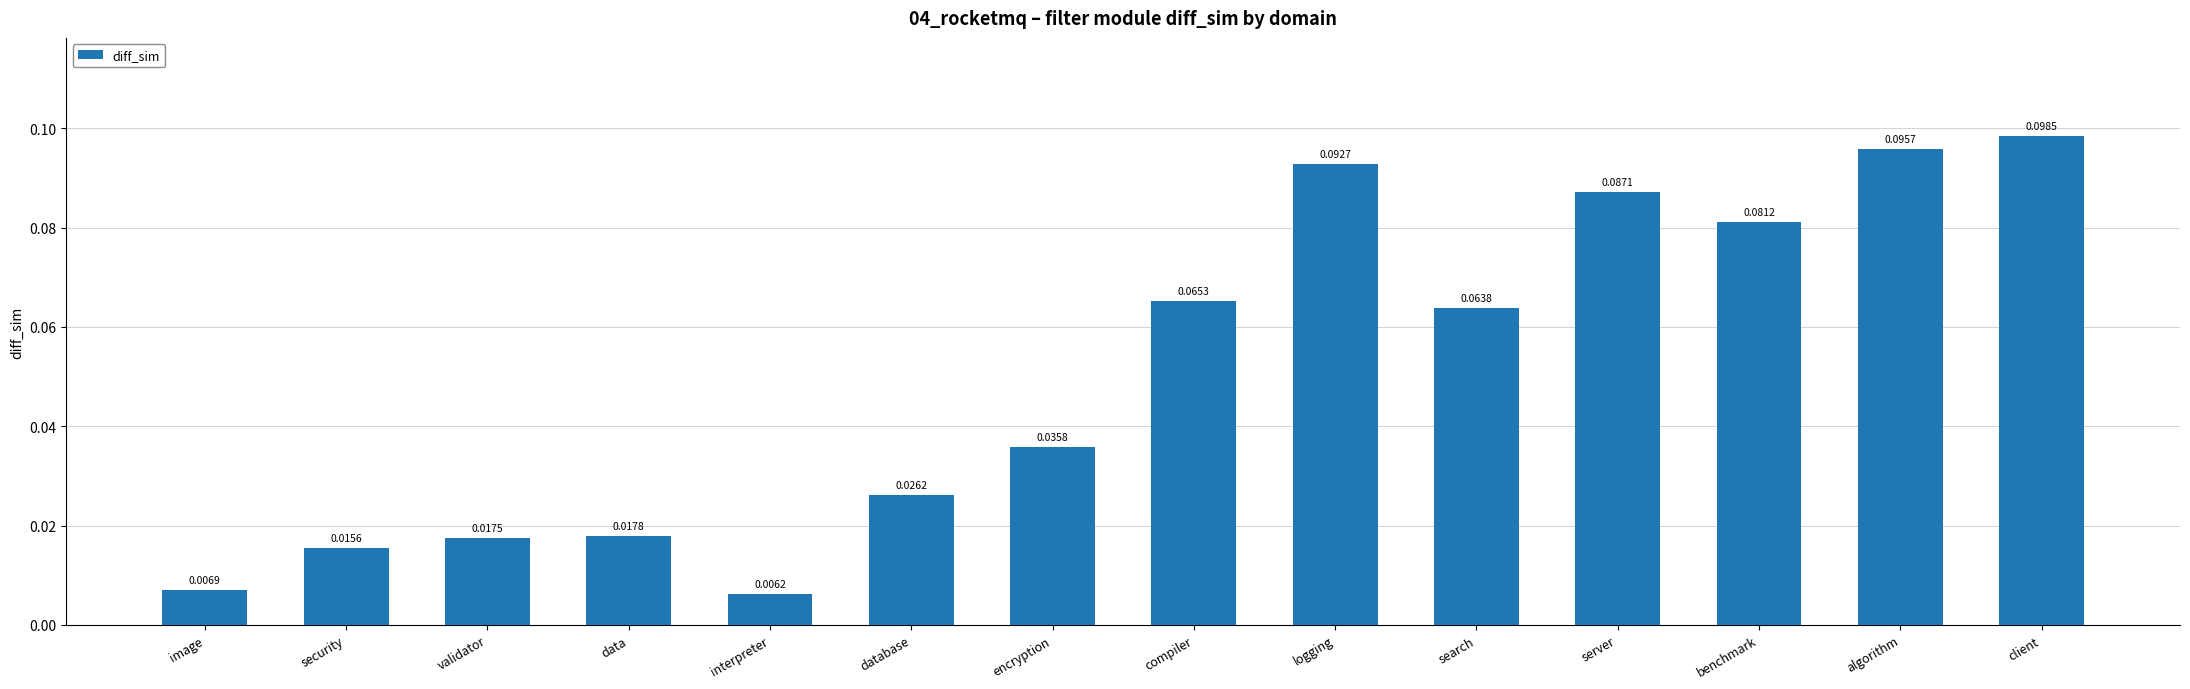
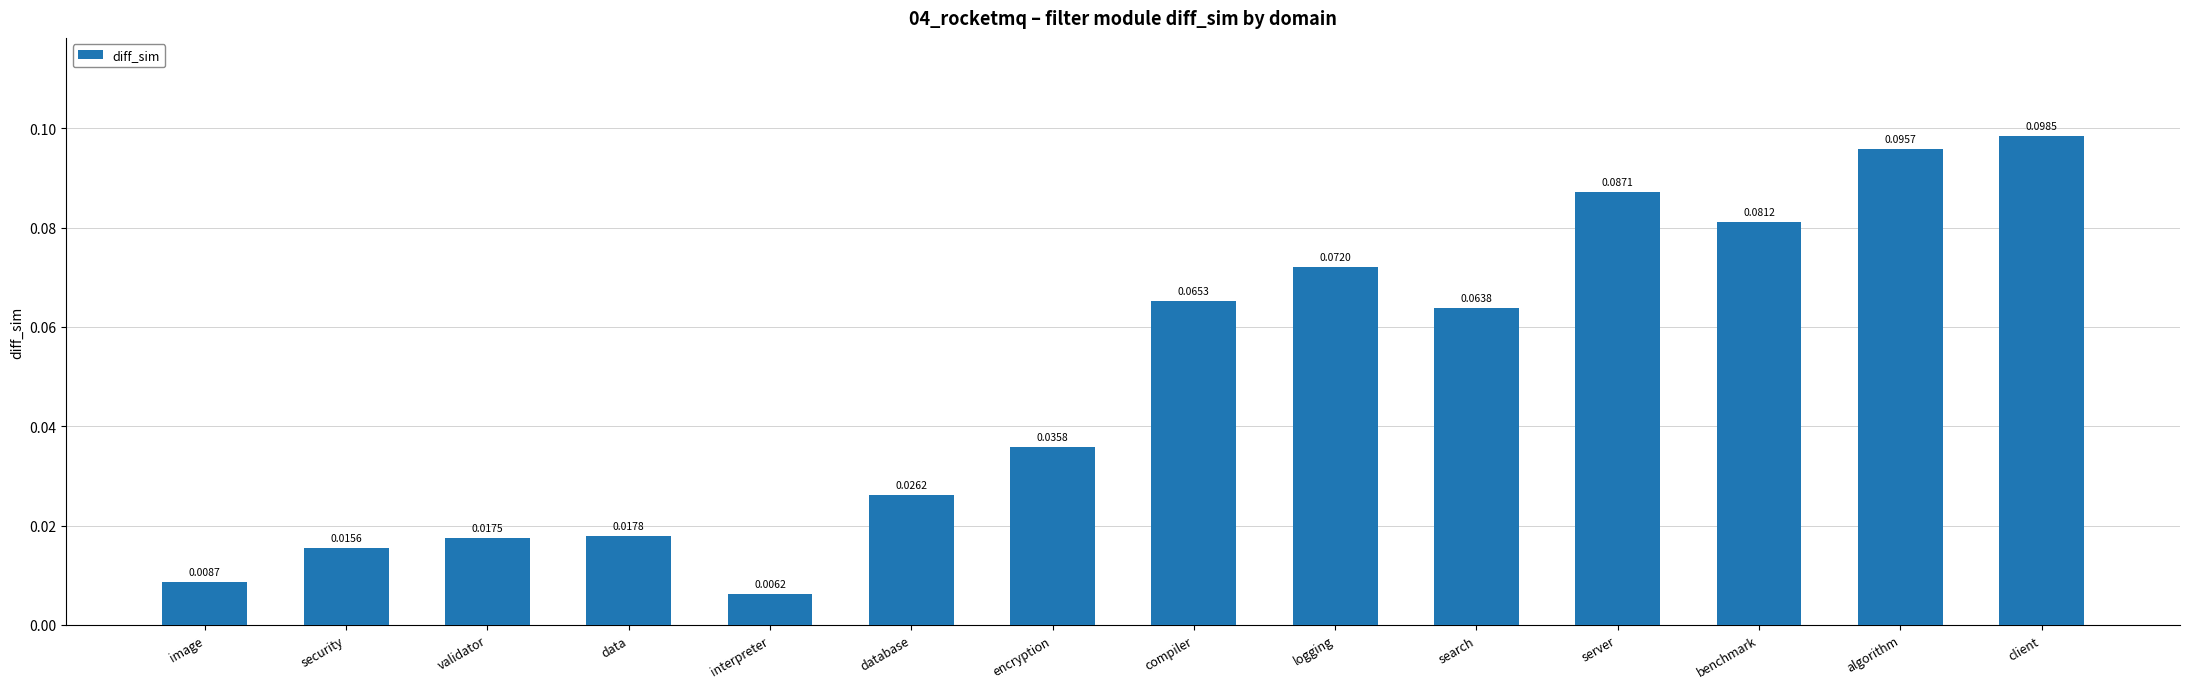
  {
-   "image": 0.0069,
+   "image": 0.0087,
    "security": 0.0156,
    "validator": 0.0175,
    "data": 0.0178,
    "interpreter": 0.0062,
    "database": 0.0262,
    "encryption": 0.0358,
    "compiler": 0.0653,
-   "logging": 0.0927,
+   "logging": 0.0720,
    "search": 0.0638,
    "server": 0.0871,
    "benchmark": 0.0812,
    "algorithm": 0.0957,
    "client": 0.0985
  }
